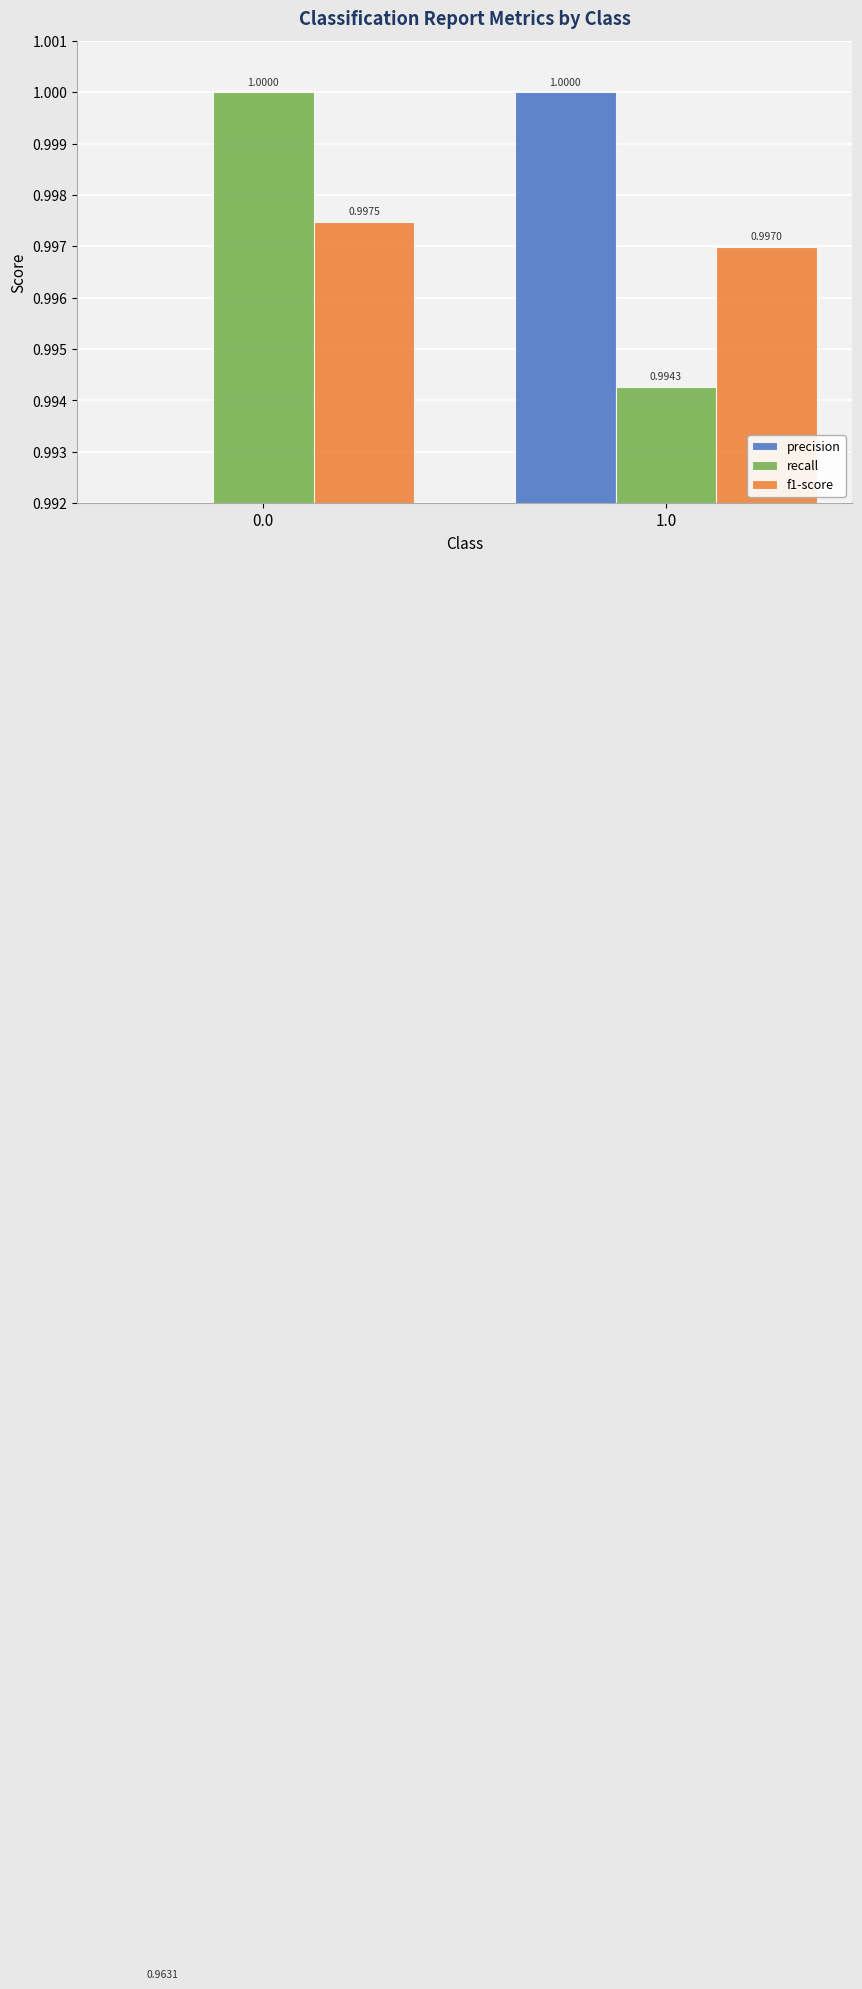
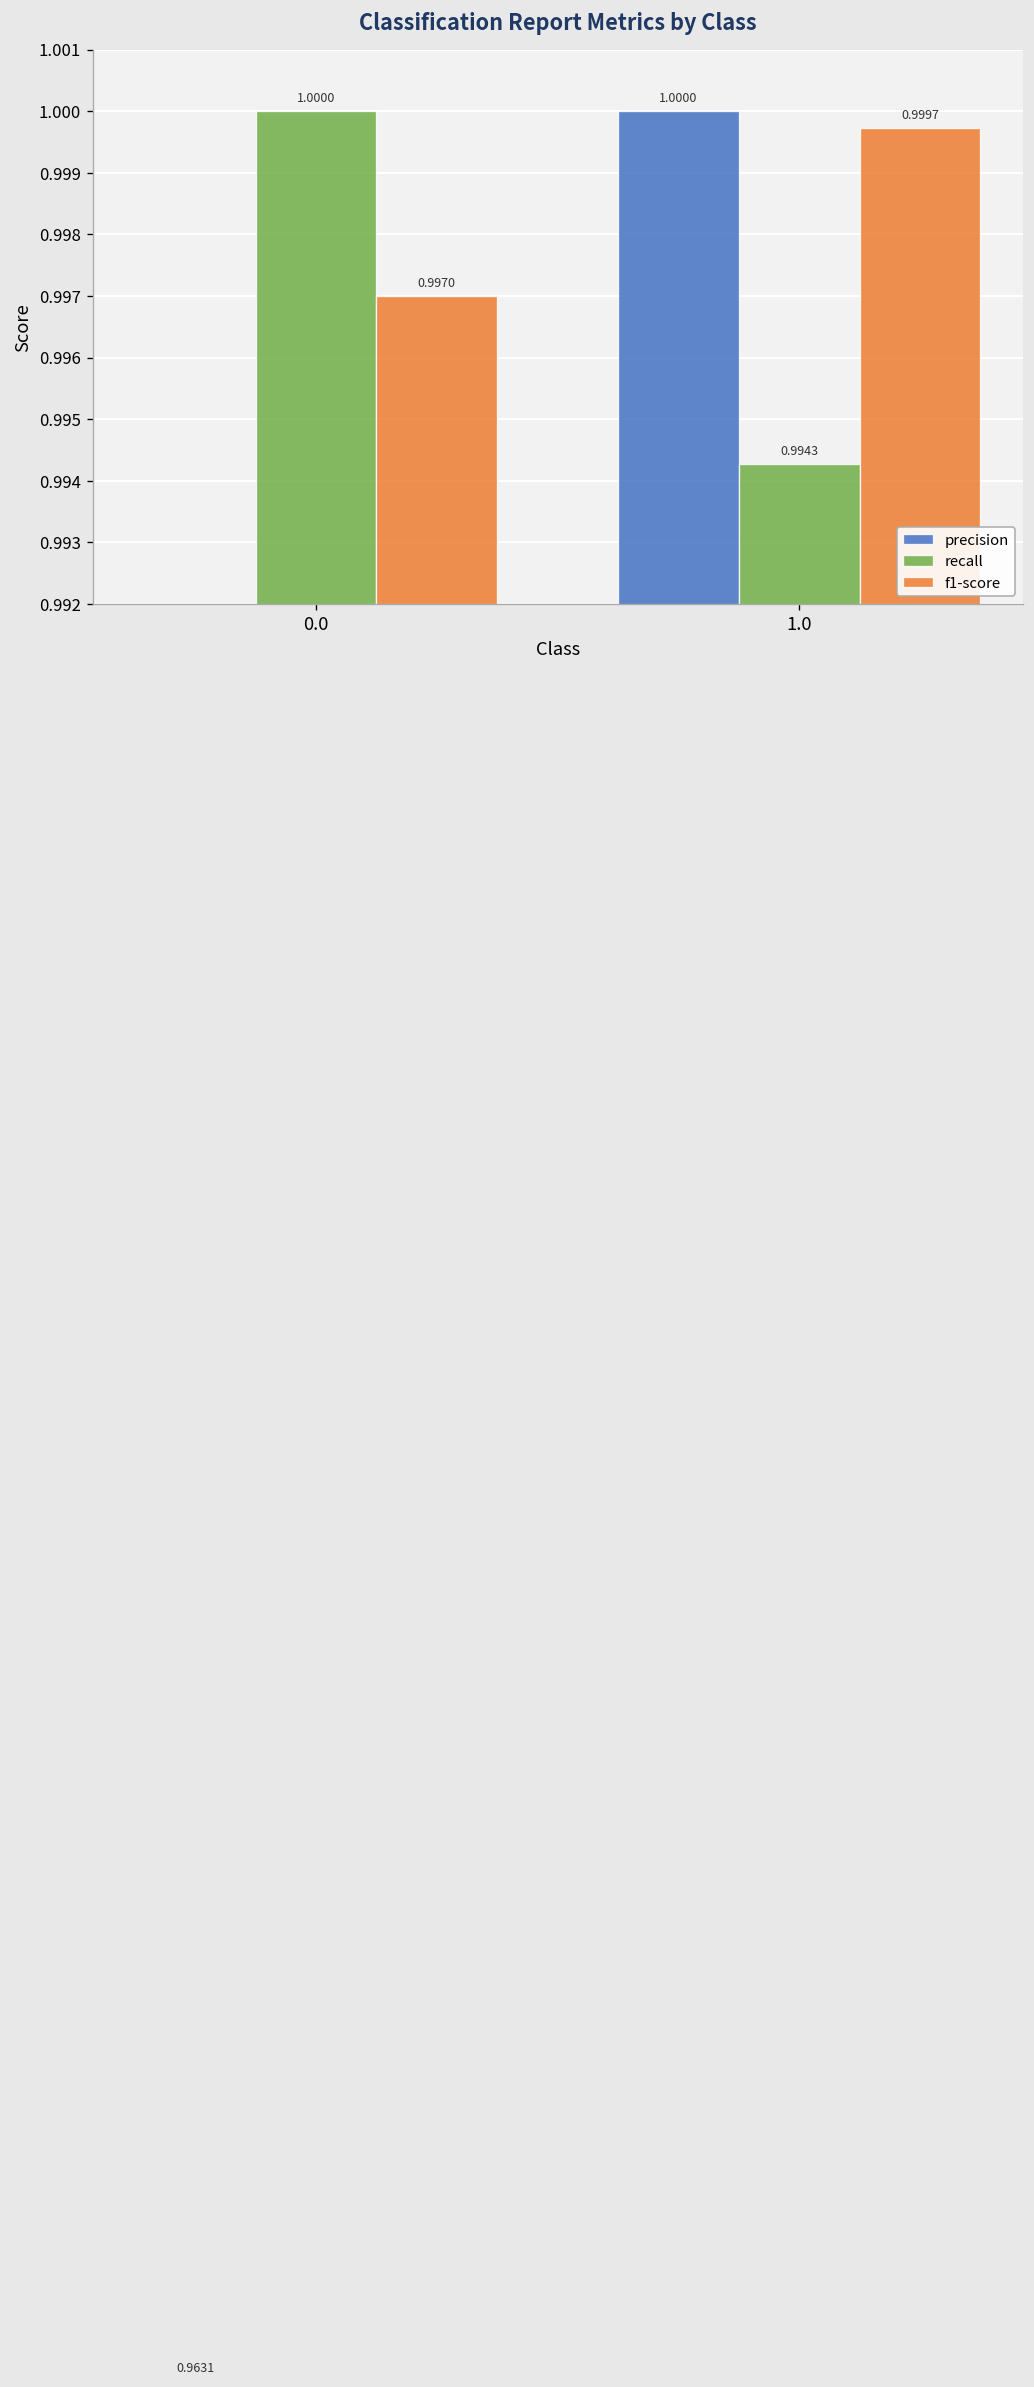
  {
    "precision": {
      "1.0": 1.0000
    },
    "recall": {
      "0.0": 1.0000,
      "1.0": 0.9943
    },
    "f1-score": {
-     "0.0": 0.9975,
-     "1.0": 0.9970
+     "0.0": 0.9970,
+     "1.0": 0.9997
    }
  }
